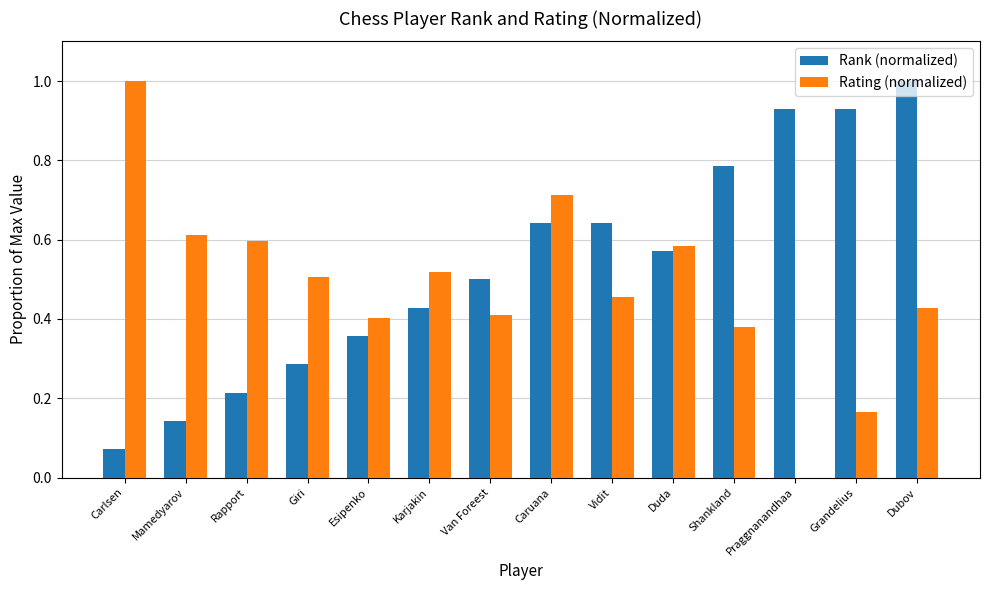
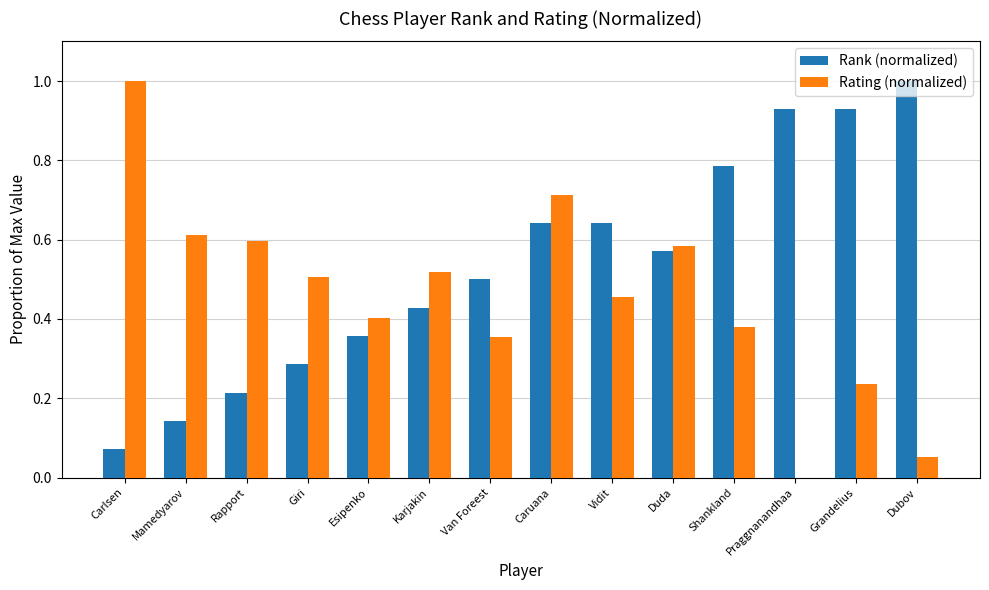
  {
    "Rank (normalized)": {
      "Carlsen": 0.07,
      "Mamedyarov": 0.14,
      "Rapport": 0.21,
      "Giri": 0.29,
      "Esipenko": 0.36,
      "Karjakin": 0.43,
      "Van Foreest": 0.50,
      "Caruana": 0.64,
      "Vidit": 0.64,
      "Duda": 0.57,
      "Shankland": 0.79,
      "Praggnanandhaa": 0.93,
      "Grandelius": 0.93
    },
    "Rating (normalized)": {
      "Carlsen": 1.00,
      "Mamedyarov": 0.61,
      "Rapport": 0.60,
      "Giri": 0.51,
      "Esipenko": 0.40,
      "Karjakin": 0.52,
-     "Van Foreest": 0.41,
+     "Van Foreest": 0.36,
      "Caruana": 0.71,
      "Vidit": 0.45,
      "Duda": 0.58,
      "Shankland": 0.38,
      "Praggnanandhaa": 0.00,
-     "Grandelius": 0.17,
-     "Dubov": 0.43
+     "Grandelius": 0.24,
+     "Dubov": 0.05
    }
  }
